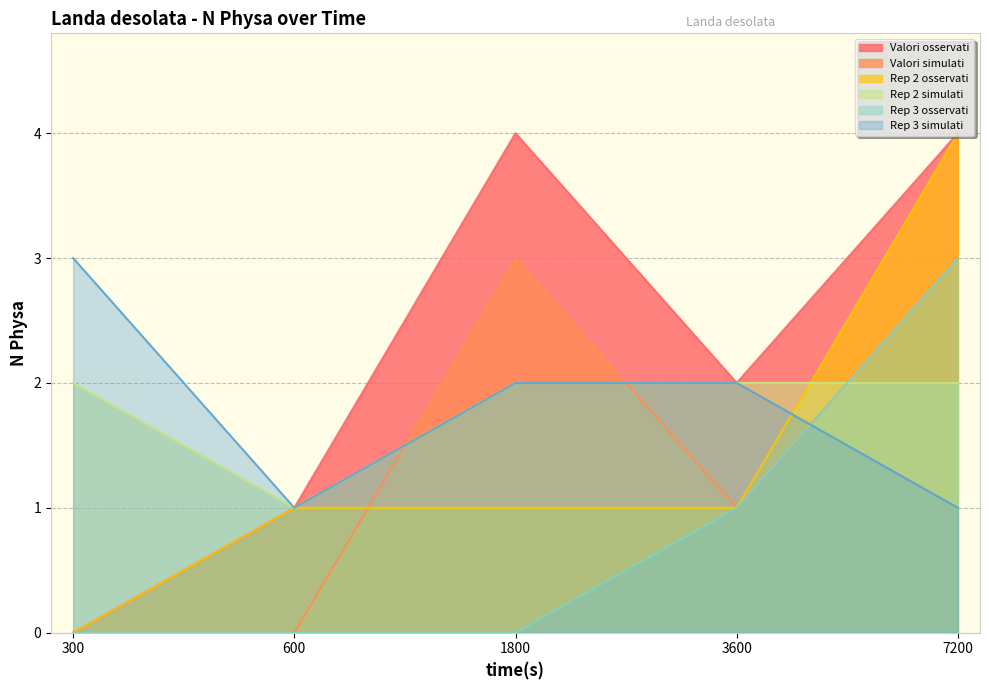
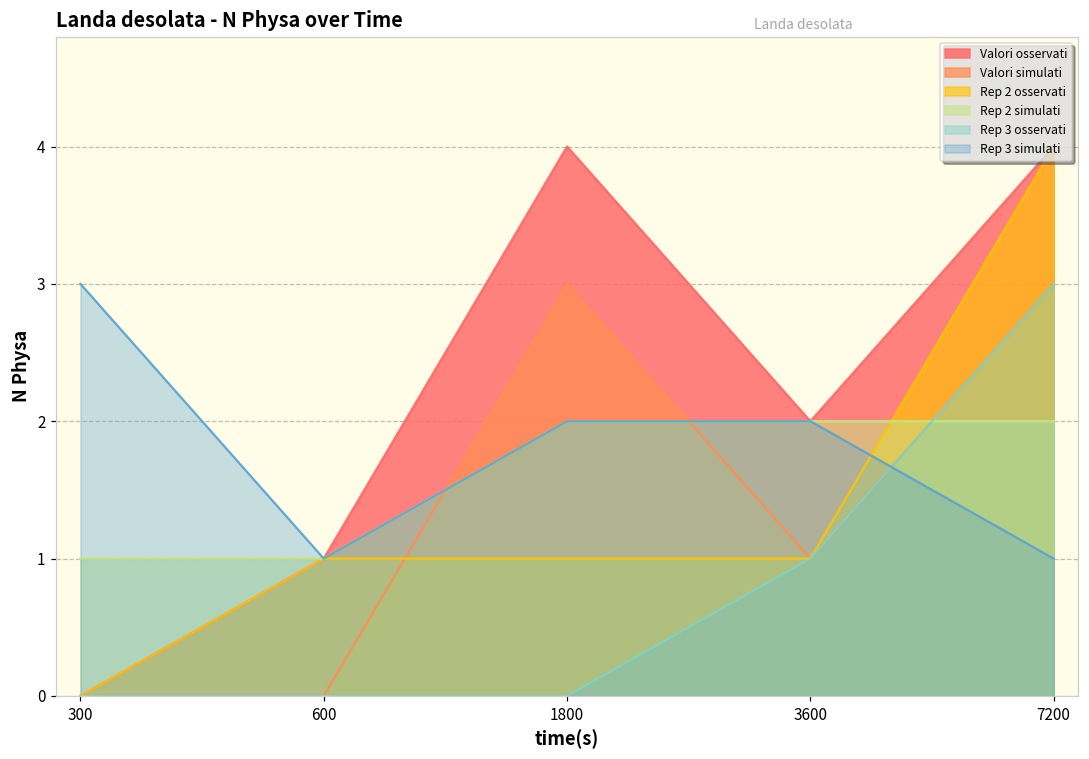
  {
    "Rep 2 osservati": {
      "1800": 1
    },
    "Rep 2 simulati": {
-     "300": 2,
+     "300": 1,
      "7200": 2
    }
  }
